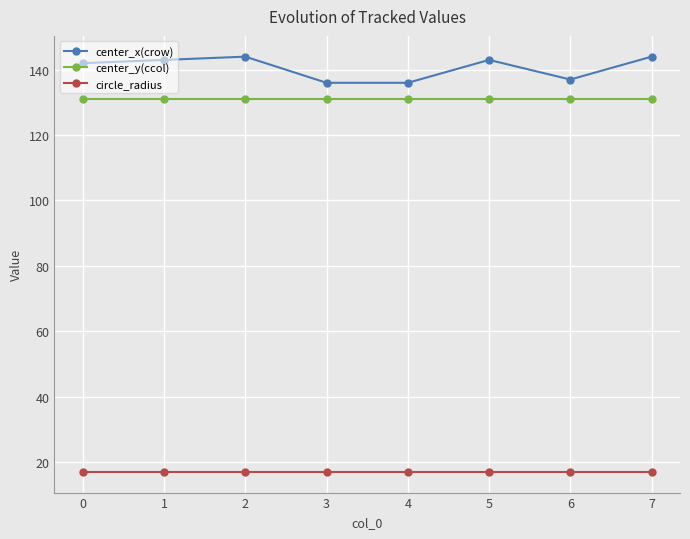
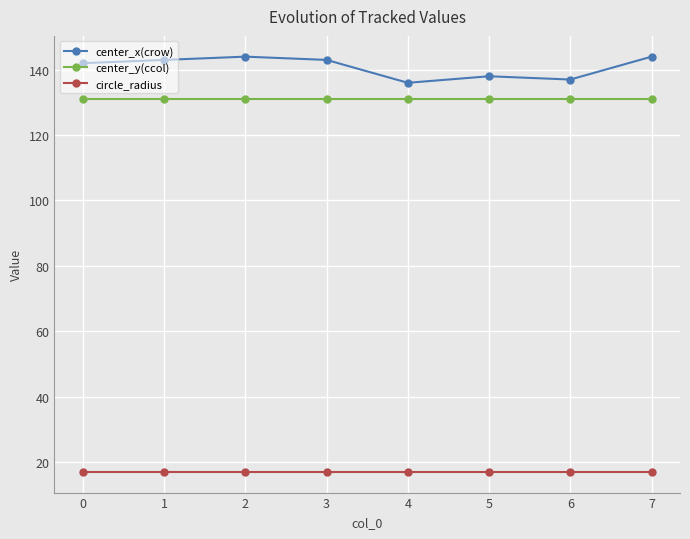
  {
    "center_x(crow)": {
      "2": 144,
-     "3": 136,
+     "3": 143,
      "4": 136,
-     "5": 143,
+     "5": 138,
      "6": 137,
      "7": 144
    },
    "center_y(ccol)": {
      "0": 131,
      "1": 131,
      "2": 131,
      "3": 131,
      "4": 131,
      "5": 131,
      "6": 131,
      "7": 131
    },
    "circle_radius": {
      "0": 17,
      "1": 17,
      "2": 17,
      "3": 17,
      "4": 17,
      "5": 17,
      "6": 17,
      "7": 17
    }
  }
